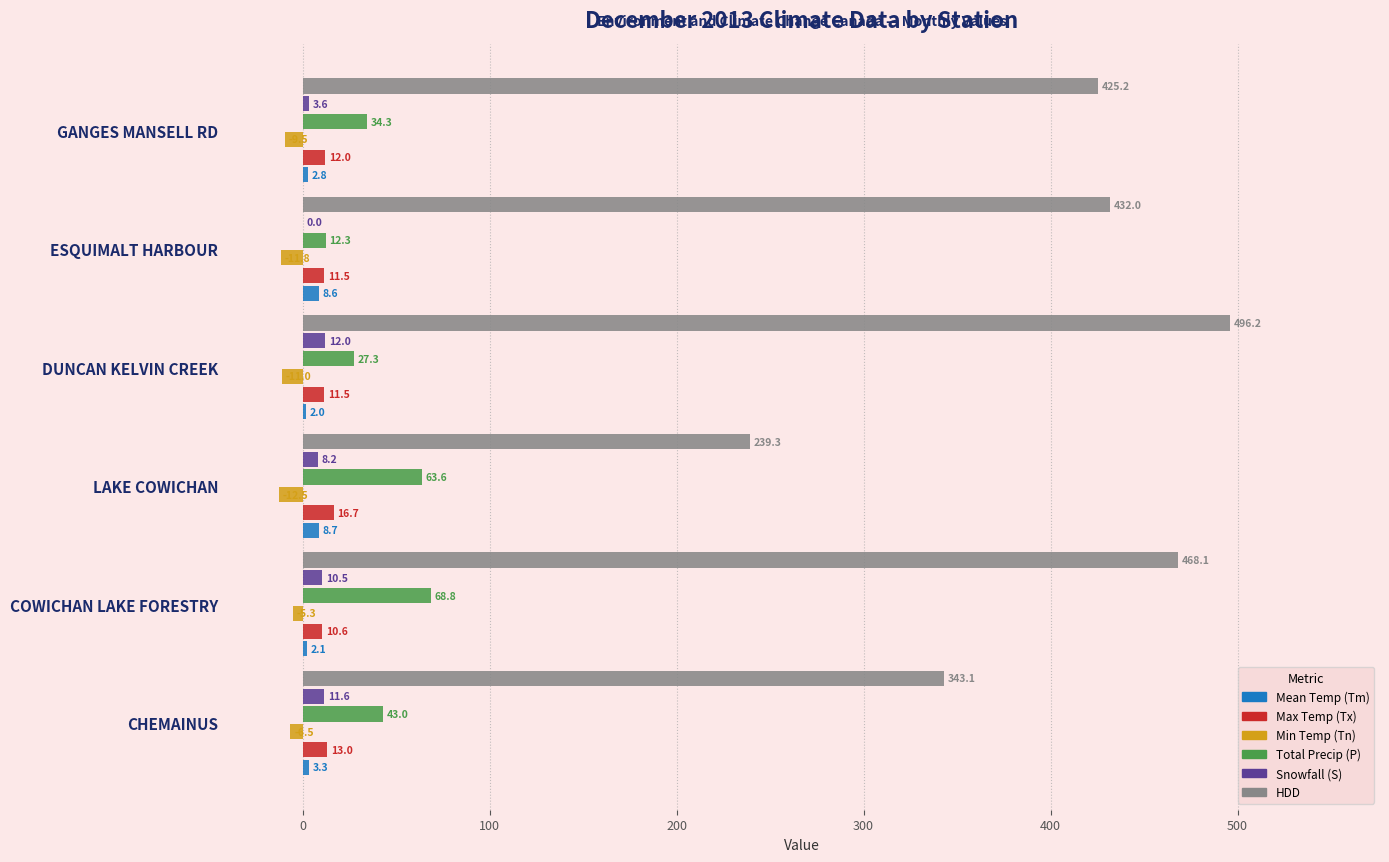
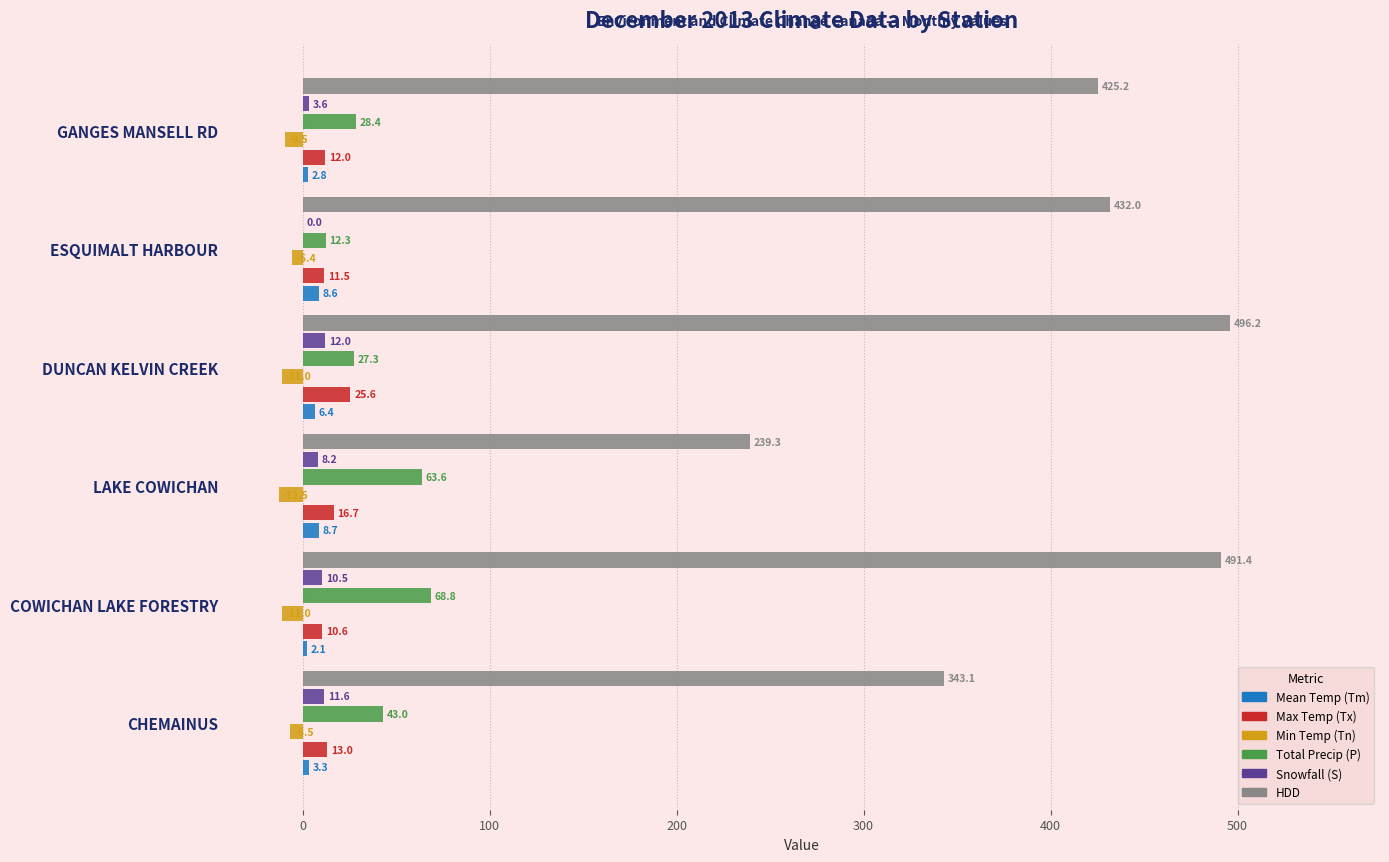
  {
    "Mean Temp (Tm)": {
      "GANGES MANSELL RD": 2.8,
      "ESQUIMALT HARBOUR": 8.6,
-     "DUNCAN KELVIN CREEK": 2.0,
+     "DUNCAN KELVIN CREEK": 6.4,
      "LAKE COWICHAN": 8.7,
      "COWICHAN LAKE FORESTRY": 2.1,
      "CHEMAINUS": 3.3
    },
    "Max Temp (Tx)": {
      "GANGES MANSELL RD": 12.0,
      "ESQUIMALT HARBOUR": 11.5,
-     "DUNCAN KELVIN CREEK": 11.5,
+     "DUNCAN KELVIN CREEK": 25.6,
      "LAKE COWICHAN": 16.7,
      "COWICHAN LAKE FORESTRY": 10.6,
      "CHEMAINUS": 13.0
    },
    "Min Temp (Tn)": {
      "GANGES MANSELL RD": -10,
-     "ESQUIMALT HARBOUR": -12,
+     "ESQUIMALT HARBOUR": -5,
      "DUNCAN KELVIN CREEK": -11,
      "LAKE COWICHAN": -13,
-     "COWICHAN LAKE FORESTRY": -5
+     "COWICHAN LAKE FORESTRY": -11
    },
    "Total Precip (P)": {
-     "GANGES MANSELL RD": 34.3,
+     "GANGES MANSELL RD": 28.4,
      "ESQUIMALT HARBOUR": 12.3,
      "DUNCAN KELVIN CREEK": 27.3,
      "LAKE COWICHAN": 63.6,
      "COWICHAN LAKE FORESTRY": 68.8,
      "CHEMAINUS": 43.0
    },
    "Snowfall (S)": {
      "GANGES MANSELL RD": 3.6,
      "ESQUIMALT HARBOUR": 0.0,
      "DUNCAN KELVIN CREEK": 12.0,
      "LAKE COWICHAN": 8.2,
      "COWICHAN LAKE FORESTRY": 10.5,
      "CHEMAINUS": 11.6
    },
    "HDD": {
      "GANGES MANSELL RD": 425.2,
      "ESQUIMALT HARBOUR": 432.0,
      "DUNCAN KELVIN CREEK": 496.2,
      "LAKE COWICHAN": 239.3,
-     "COWICHAN LAKE FORESTRY": 468.1,
+     "COWICHAN LAKE FORESTRY": 491.4,
      "CHEMAINUS": 343.1
    }
  }
